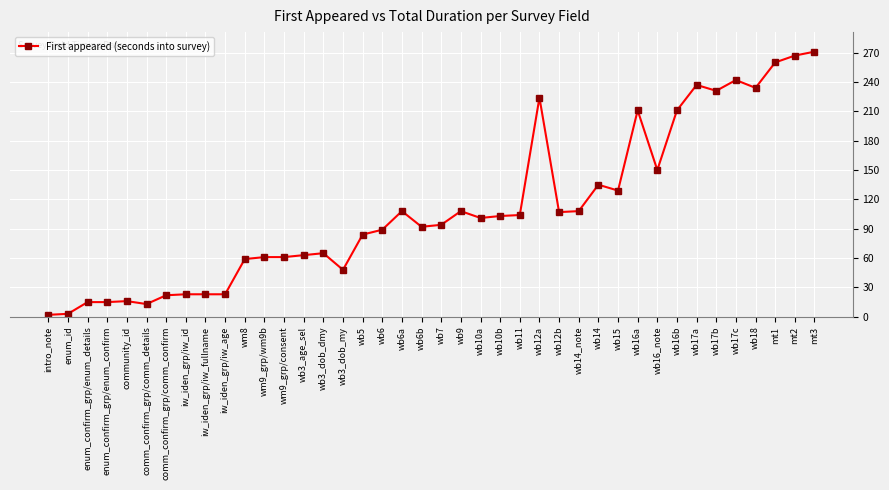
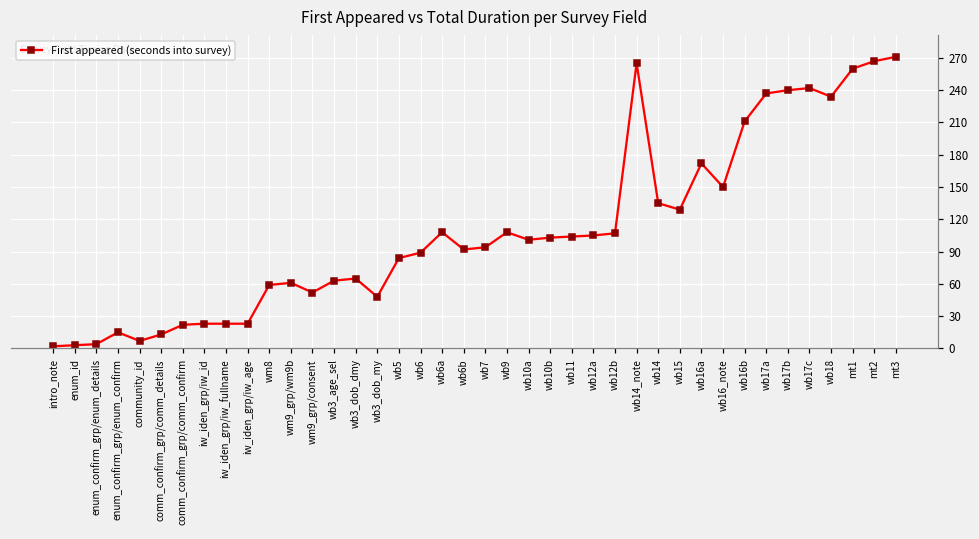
  {
    "intro_note": 0,
    "enum_id": 0,
-   "enum_confirm_grp/enum_details": 20,
+   "enum_confirm_grp/enum_details": 0,
    "enum_confirm_grp/enum_confirm": 20,
-   "community_id": 20,
+   "community_id": 10,
    "comm_confirm_grp/comm_details": 10,
    "comm_confirm_grp/comm_confirm": 20,
    "iw_iden_grp/iw_id": 20,
    "iw_iden_grp/iw_fullname": 20,
    "iw_iden_grp/iw_age": 20,
    "wm8": 60,
    "wm9_grp/wm9b": 60,
-   "wm9_grp/consent": 60,
+   "wm9_grp/consent": 50,
    "wb3_age_sel": 60,
    "wb3_dob_dmy": 70,
    "wb3_dob_my": 50,
    "wb5": 80,
    "wb6": 90,
    "wb6a": 110,
    "wb6b": 90,
    "wb7": 90,
    "wb9": 110,
    "wb10a": 100,
    "wb10b": 100,
    "wb11": 100,
-   "wb12a": 220,
+   "wb12a": 110,
    "wb12b": 110,
-   "wb14_note": 110,
+   "wb14_note": 270,
    "wb14": 140,
    "wb15": 130,
-   "wb16a": 210,
+   "wb16a": 170,
    "wb16_note": 150,
    "wb16b": 210,
    "wb17a": 240,
-   "wb17b": 230,
+   "wb17b": 240,
    "wb17c": 240,
    "wb18": 230,
    "mt1": 260,
    "mt2": 270,
    "mt3": 270
  }
